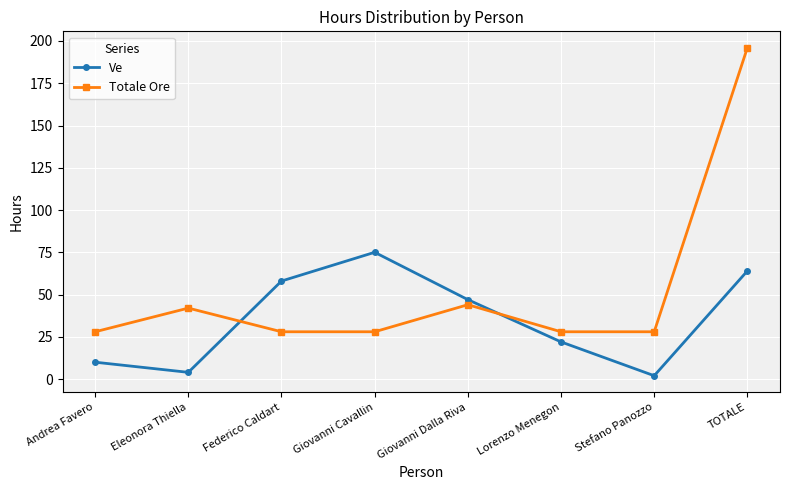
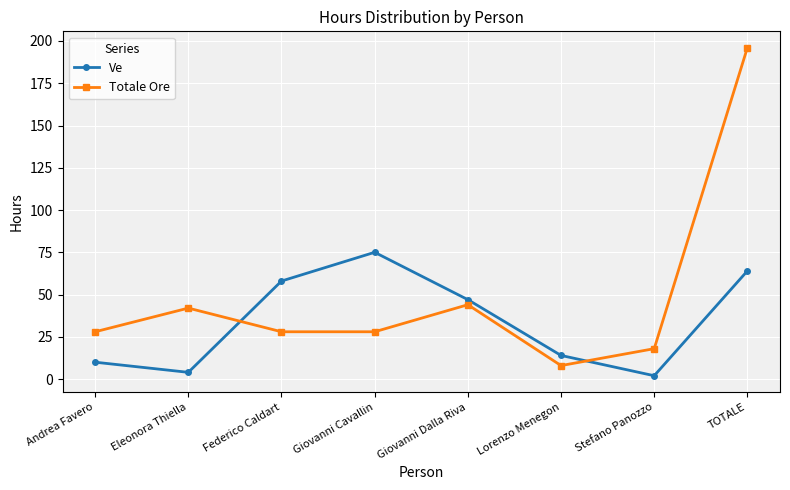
  {
    "Ve": {
      "Andrea Favero": 10,
      "Eleonora Thiella": 4,
      "Federico Caldart": 58,
      "Giovanni Cavallin": 75,
      "Giovanni Dalla Riva": 47,
-     "Lorenzo Menegon": 22,
+     "Lorenzo Menegon": 14,
      "Stefano Panozzo": 2,
      "TOTALE": 64
    },
    "Totale Ore": {
      "Andrea Favero": 28,
      "Eleonora Thiella": 42,
      "Federico Caldart": 28,
      "Giovanni Cavallin": 28,
      "Giovanni Dalla Riva": 44,
-     "Lorenzo Menegon": 28,
-     "Stefano Panozzo": 28,
+     "Lorenzo Menegon": 8,
+     "Stefano Panozzo": 18,
      "TOTALE": 196
    }
  }
